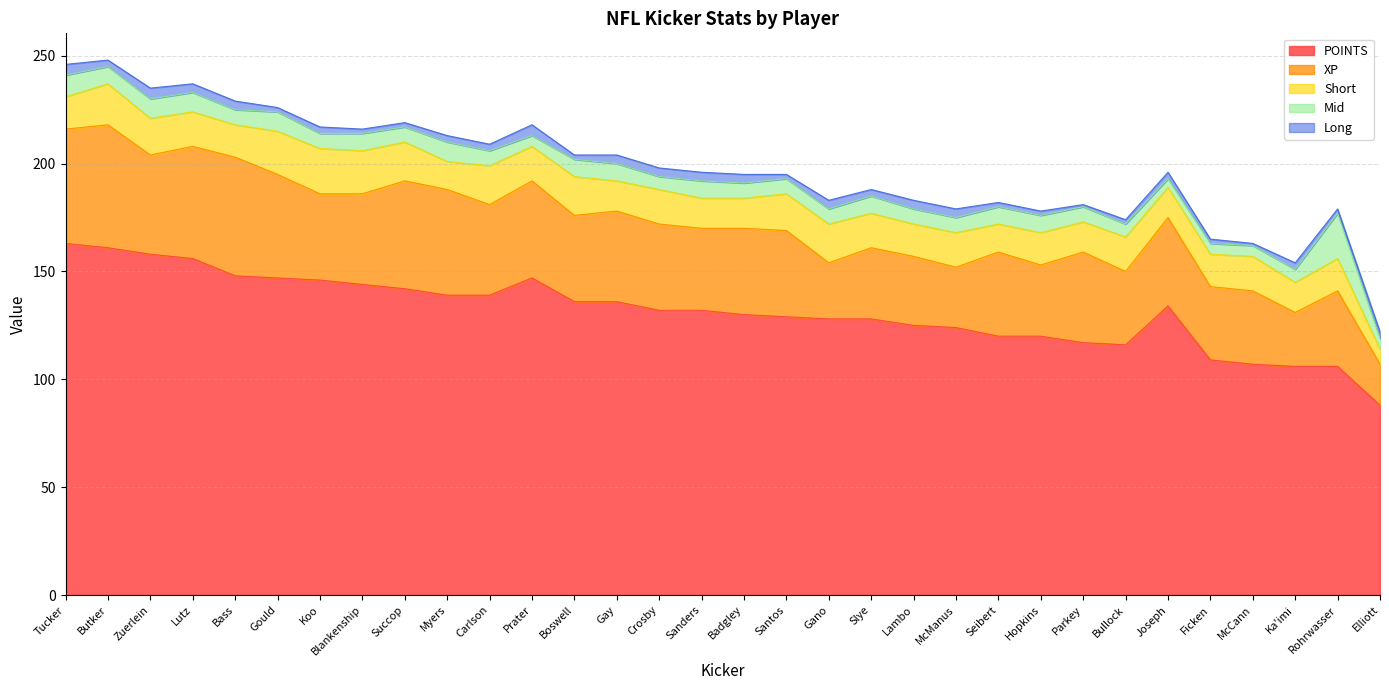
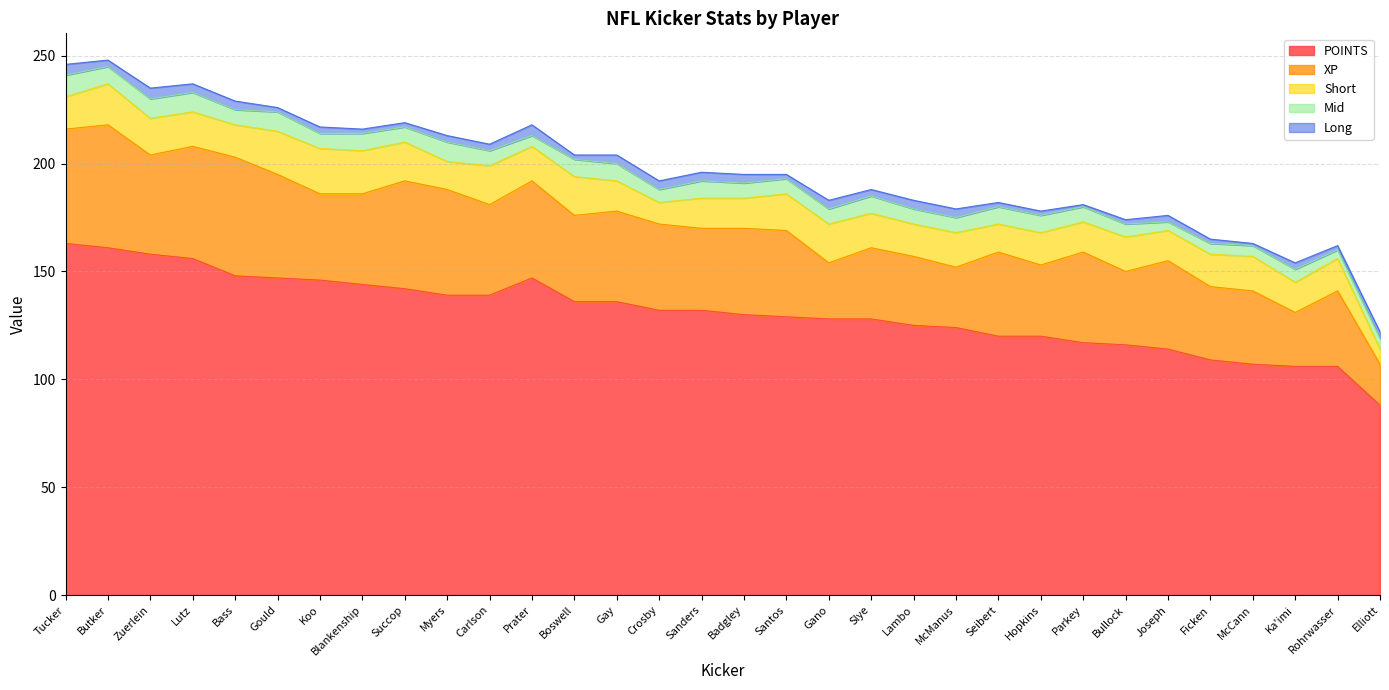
  {
    "POINTS": {
      "Tucker": 163,
      "Butker": 161,
      "Zuerlein": 158,
      "Lutz": 156,
      "Bass": 148,
      "Gould": 147,
      "Koo": 146,
      "Blankenship": 144,
      "Succop": 142,
      "Myers": 139,
      "Carlson": 139,
      "Prater": 147,
      "Boswell": 136,
      "Gay": 136,
      "Crosby": 132,
      "Sanders": 132,
      "Badgley": 130,
      "Santos": 129,
      "Gano": 128,
      "Slye": 128,
      "Lambo": 125,
      "McManus": 124,
      "Seibert": 120,
      "Hopkins": 120,
      "Parkey": 117,
      "Bullock": 116,
-     "Joseph": 134,
+     "Joseph": 114,
      "Ficken": 109,
      "McCann": 107,
      "Ka'imi": 106,
      "Rohrwasser": 106,
      "Elliott": 88
    },
    "XP": {
      "Tucker": 53,
      "Butker": 57,
      "Zuerlein": 46,
      "Lutz": 52,
      "Bass": 55,
      "Gould": 48,
      "Koo": 40,
      "Blankenship": 42,
      "Succop": 50,
      "Myers": 49,
      "Carlson": 42,
      "Prater": 45,
      "Boswell": 40,
      "Gay": 42,
      "Crosby": 40,
      "Sanders": 38,
      "Badgley": 40,
      "Santos": 40,
      "Gano": 26,
      "Slye": 33,
      "Lambo": 32,
      "McManus": 28,
      "Seibert": 39,
      "Hopkins": 33,
      "Parkey": 42,
      "Bullock": 34,
      "Joseph": 41,
      "Ficken": 34,
      "McCann": 34,
      "Ka'imi": 25,
      "Rohrwasser": 35,
      "Elliott": 19
    },
    "Short": {
      "Tucker": 15,
      "Butker": 19,
      "Zuerlein": 17,
      "Lutz": 16,
      "Bass": 15,
      "Gould": 20,
      "Koo": 21,
      "Blankenship": 20,
      "Succop": 18,
      "Myers": 13,
      "Carlson": 18,
      "Prater": 16,
      "Boswell": 18,
      "Gay": 14,
-     "Crosby": 16,
+     "Crosby": 10,
      "Sanders": 14,
      "Badgley": 14,
      "Santos": 17,
      "Gano": 18,
      "Slye": 16,
      "Lambo": 15,
      "McManus": 16,
      "Seibert": 13,
      "Hopkins": 15,
      "Parkey": 14,
      "Bullock": 16,
      "Joseph": 14,
      "Ficken": 15,
      "McCann": 16,
      "Ka'imi": 14,
      "Rohrwasser": 15,
      "Elliott": 7
    },
    "Mid": {
      "Tucker": 10,
      "Butker": 8,
      "Zuerlein": 9,
      "Lutz": 9,
      "Bass": 7,
      "Gould": 9,
      "Koo": 7,
      "Blankenship": 8,
      "Succop": 7,
      "Myers": 9,
      "Carlson": 7,
      "Prater": 5,
      "Boswell": 8,
      "Gay": 8,
      "Crosby": 6,
      "Sanders": 8,
      "Badgley": 7,
      "Santos": 7,
      "Gano": 7,
      "Slye": 8,
      "Lambo": 7,
      "McManus": 7,
      "Seibert": 8,
      "Hopkins": 8,
      "Bullock": 6,
      "Joseph": 4,
      "Ficken": 5,
      "Ka'imi": 6,
-     "Rohrwasser": 21,
+     "Rohrwasser": 4,
      "Elliott": 5
    },
    "Long": {
      "Tucker": 5,
      "Butker": 3,
      "Zuerlein": 5,
      "Lutz": 4,
      "Bass": 4,
      "Gould": 2,
      "Koo": 3,
      "Blankenship": 2,
      "Succop": 2,
      "Myers": 3,
      "Carlson": 3,
      "Prater": 5,
      "Boswell": 2,
      "Gay": 4,
      "Crosby": 4,
      "Sanders": 4,
      "Badgley": 4,
      "Santos": 2,
      "Gano": 4,
      "Slye": 3,
      "Lambo": 4,
      "McManus": 4,
      "Seibert": 2,
      "Hopkins": 2,
      "Bullock": 2,
      "Joseph": 3,
      "Ficken": 2,
      "Ka'imi": 3,
      "Rohrwasser": 2,
      "Elliott": 3
    }
  }
